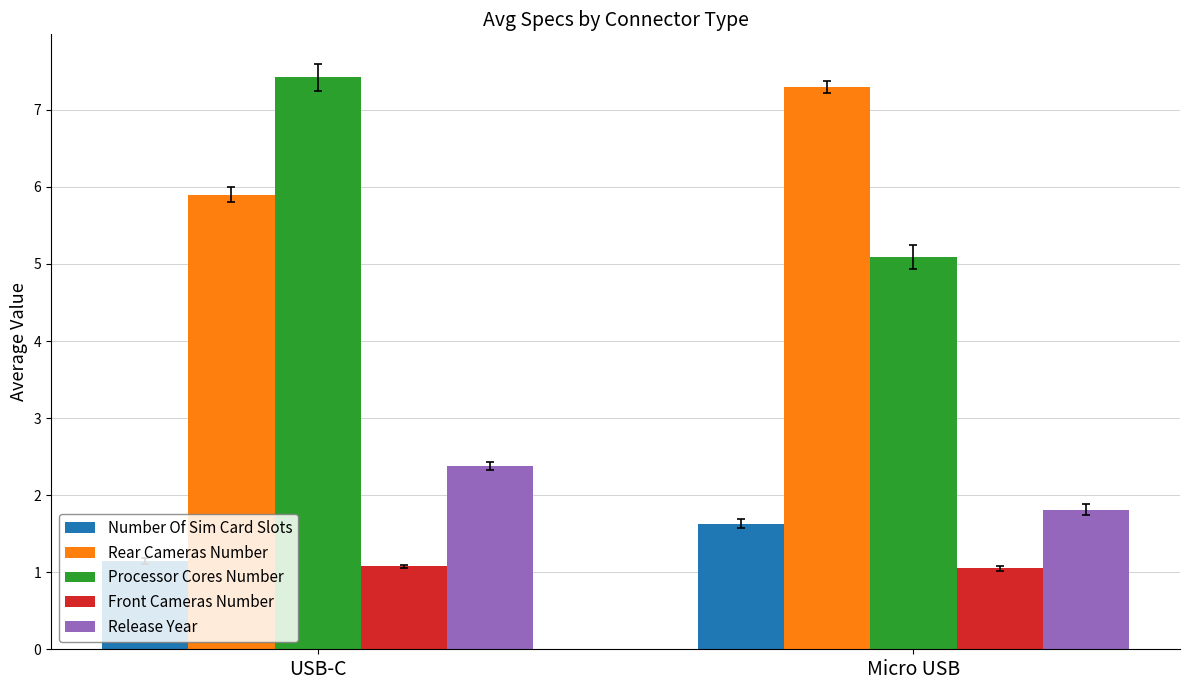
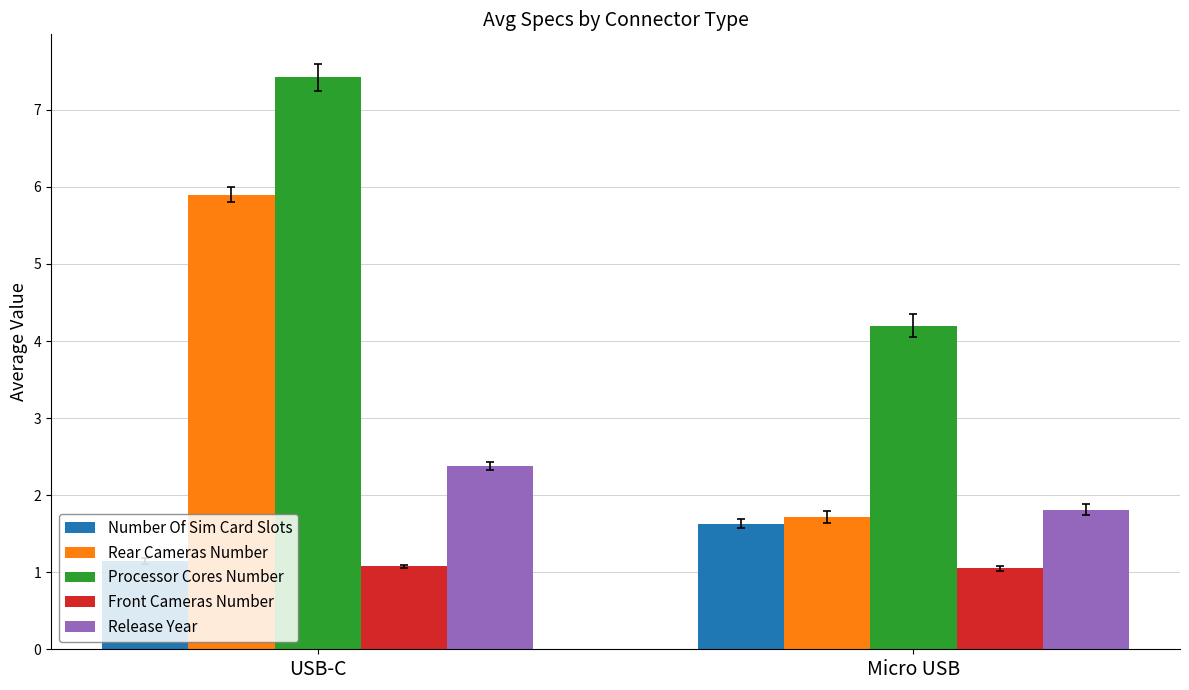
  {
    "Rear Cameras Number": {
      "USB-C": 5.9,
-     "Micro USB": 7.3
+     "Micro USB": 1.7
    },
    "Processor Cores Number": {
      "USB-C": 7.4,
-     "Micro USB": 5.1
+     "Micro USB": 4.2
    },
    "Front Cameras Number": {
      "USB-C": 1.1,
      "Micro USB": 1.1
    },
    "Release Year": {
      "USB-C": 2.4,
      "Micro USB": 1.8
    }
  }
